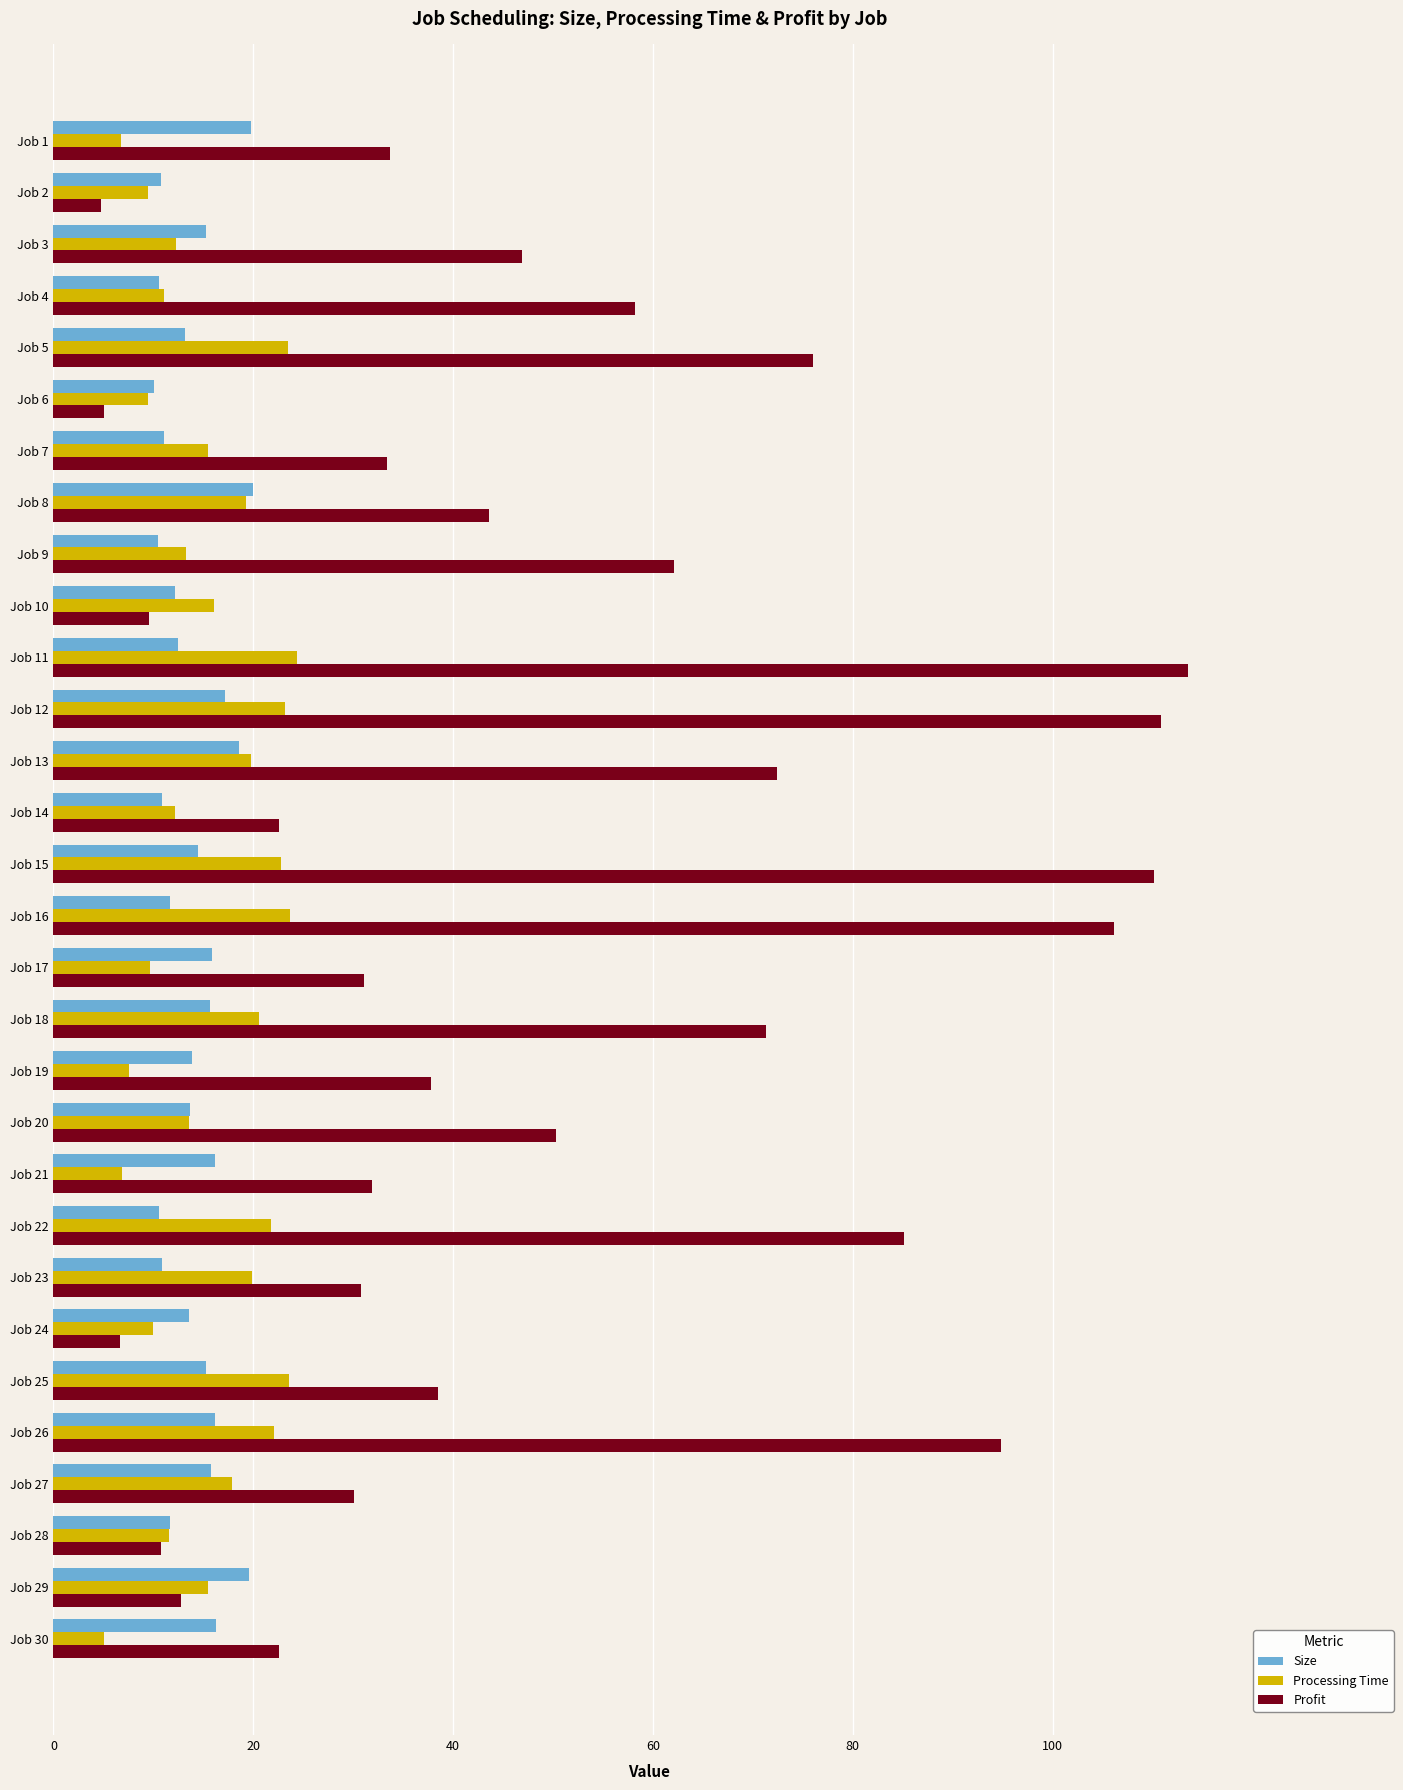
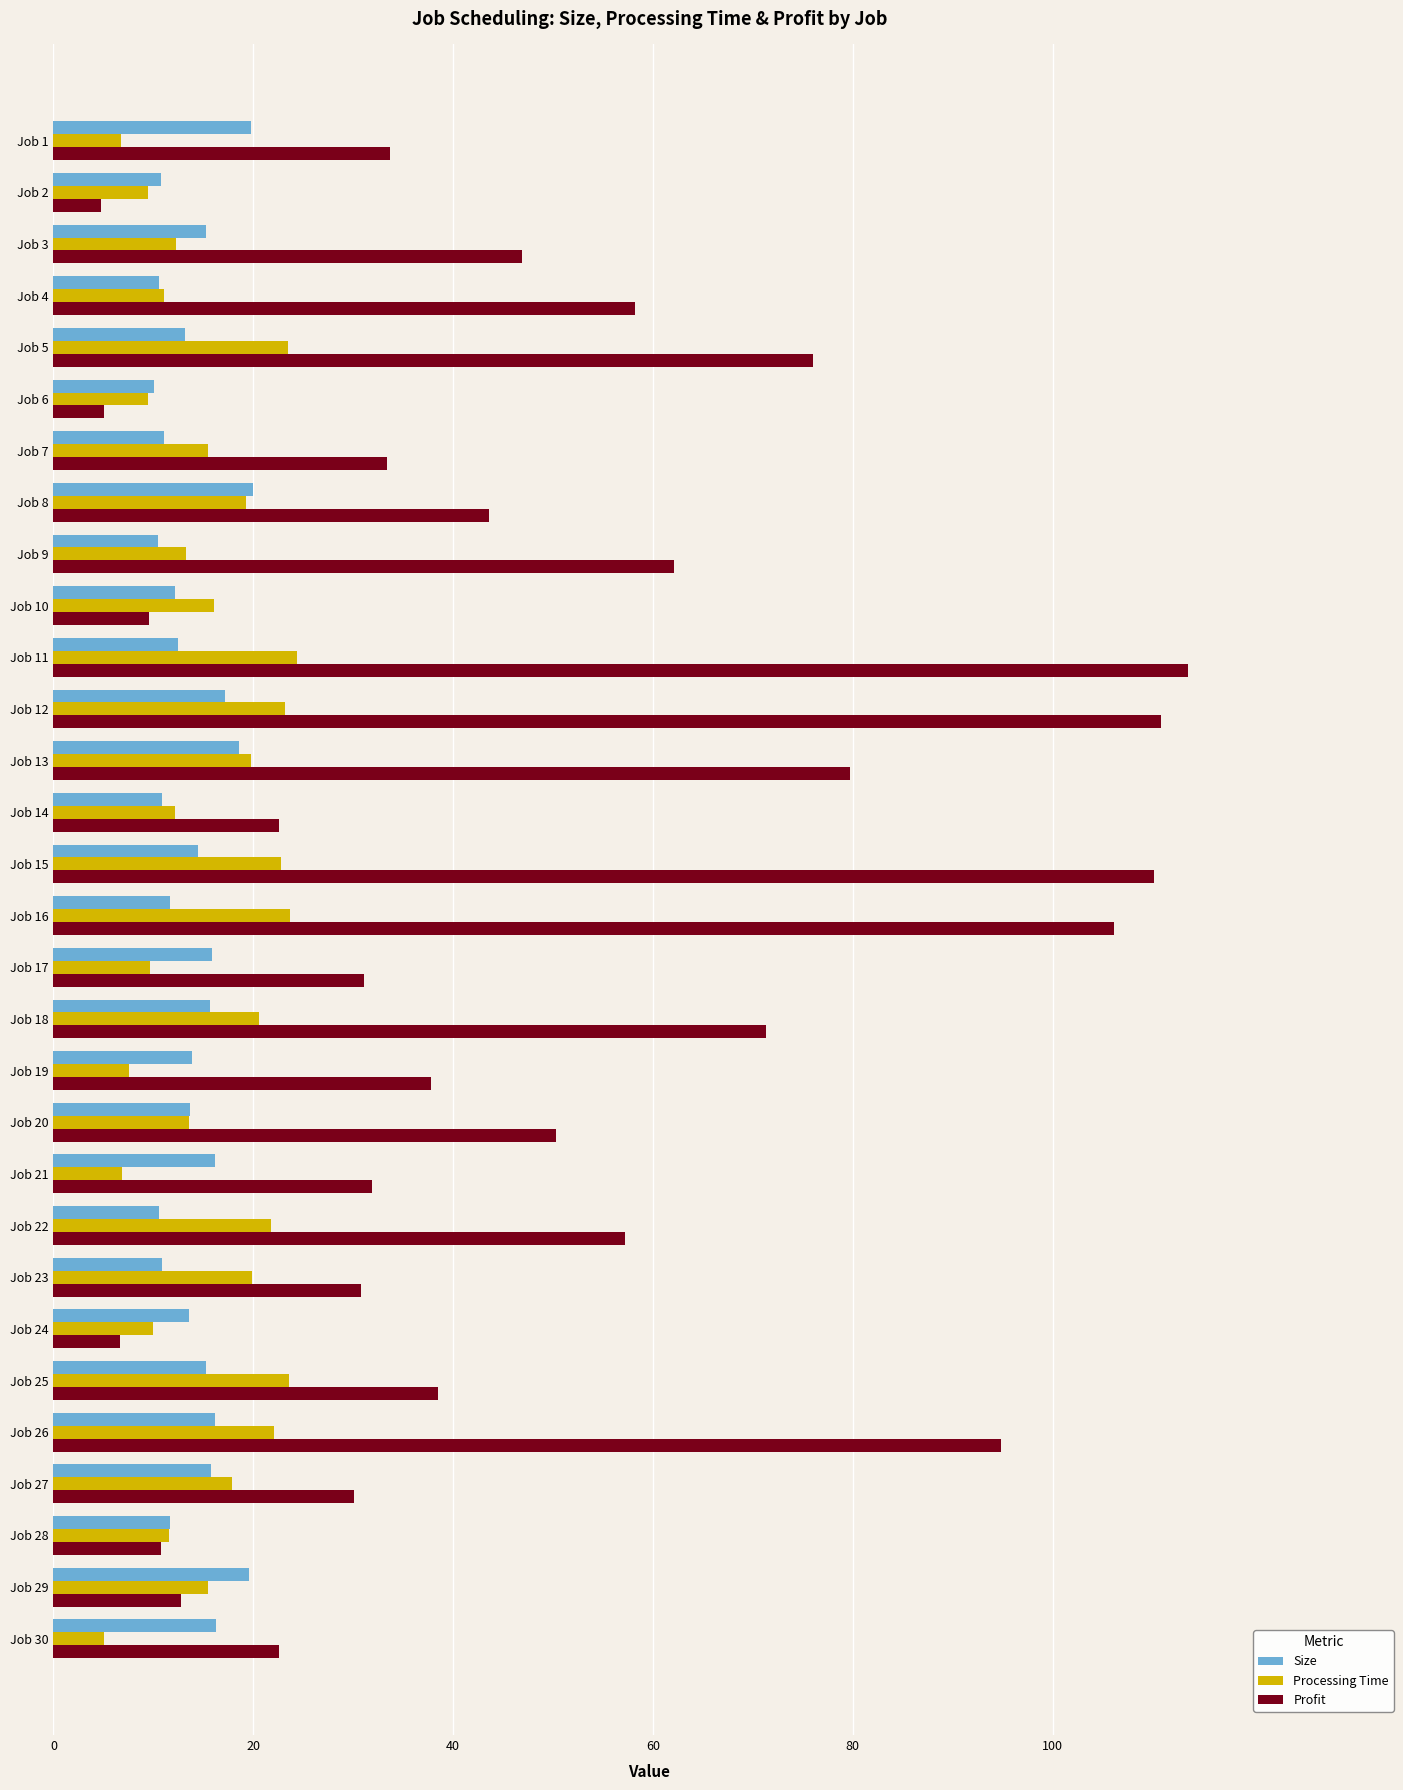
  {
    "Size": {
      "Job 1": 20,
      "Job 2": 11,
      "Job 3": 15,
      "Job 4": 11,
      "Job 5": 13,
      "Job 6": 10,
      "Job 7": 11,
      "Job 8": 20,
      "Job 9": 10,
      "Job 10": 12,
      "Job 11": 13,
      "Job 12": 17,
      "Job 13": 19,
      "Job 14": 11,
      "Job 15": 14,
      "Job 16": 12,
      "Job 17": 16,
      "Job 18": 16,
      "Job 19": 14,
      "Job 20": 14,
      "Job 21": 16,
      "Job 22": 11,
      "Job 23": 11,
      "Job 24": 14,
      "Job 25": 15,
      "Job 26": 16,
      "Job 27": 16,
      "Job 28": 12,
      "Job 29": 20,
      "Job 30": 16
    },
    "Processing Time": {
      "Job 1": 7,
      "Job 2": 9,
      "Job 3": 12,
      "Job 4": 11,
      "Job 5": 24,
      "Job 6": 9,
      "Job 7": 15,
      "Job 8": 19,
      "Job 9": 13,
      "Job 10": 16,
      "Job 11": 24,
      "Job 12": 23,
      "Job 13": 20,
      "Job 14": 12,
      "Job 15": 23,
      "Job 16": 24,
      "Job 17": 10,
      "Job 18": 21,
      "Job 19": 8,
      "Job 20": 14,
      "Job 21": 7,
      "Job 22": 22,
      "Job 23": 20,
      "Job 24": 10,
      "Job 25": 24,
      "Job 26": 22,
      "Job 27": 18,
      "Job 28": 12,
      "Job 29": 15,
      "Job 30": 5
    },
    "Profit": {
      "Job 1": 34,
      "Job 2": 5,
      "Job 3": 47,
      "Job 4": 58,
      "Job 5": 76,
      "Job 6": 5,
      "Job 7": 33,
      "Job 8": 44,
      "Job 9": 62,
      "Job 10": 10,
      "Job 11": 114,
      "Job 12": 111,
-     "Job 13": 72,
+     "Job 13": 80,
      "Job 14": 23,
      "Job 15": 110,
      "Job 16": 106,
      "Job 17": 31,
      "Job 18": 71,
      "Job 19": 38,
      "Job 20": 50,
      "Job 21": 32,
-     "Job 22": 85,
+     "Job 22": 57,
      "Job 23": 31,
      "Job 24": 7,
      "Job 25": 39,
      "Job 26": 95,
      "Job 27": 30,
      "Job 28": 11,
      "Job 29": 13,
      "Job 30": 23
    }
  }
